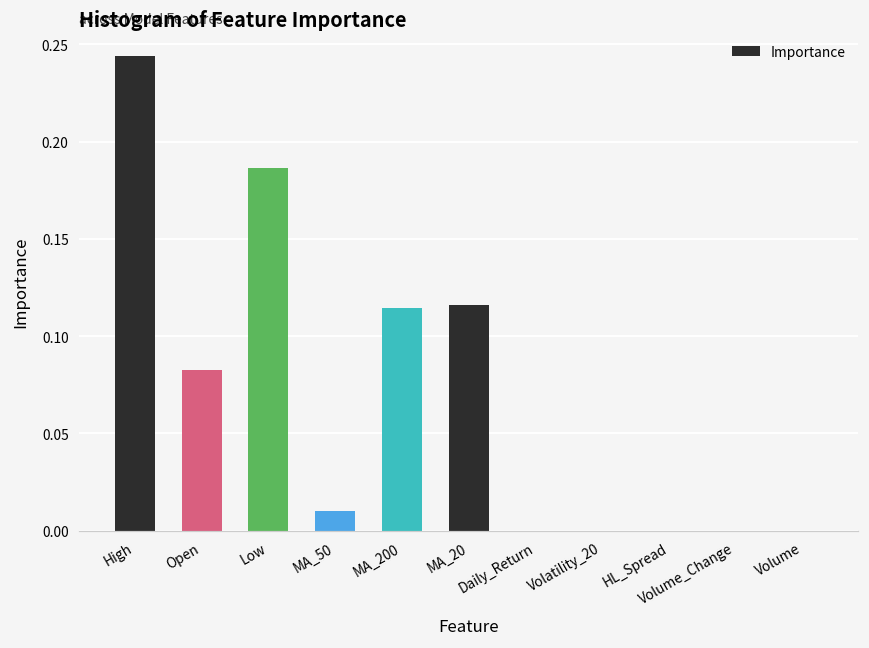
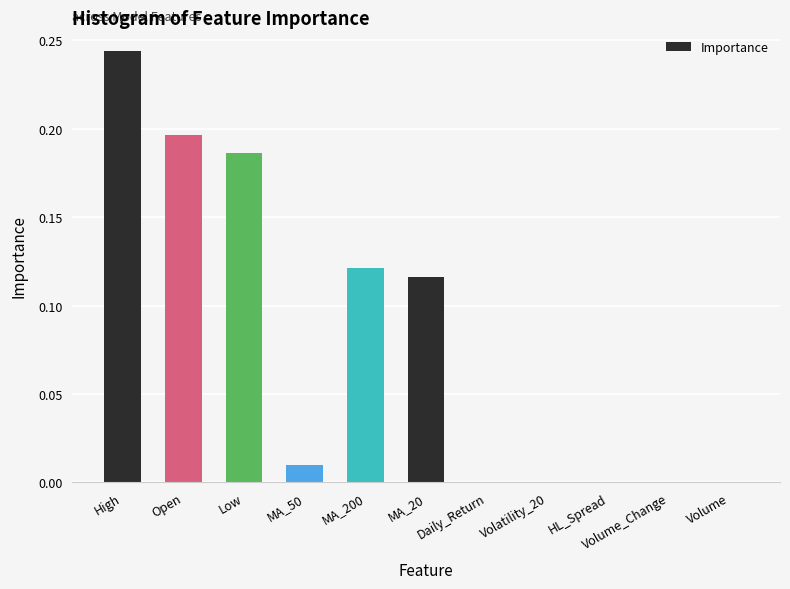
  {
    "High": 0.244,
-   "Open": 0.082,
+   "Open": 0.197,
    "Low": 0.187,
    "MA_50": 0.010,
-   "MA_200": 0.114,
+   "MA_200": 0.121,
    "MA_20": 0.116
  }
